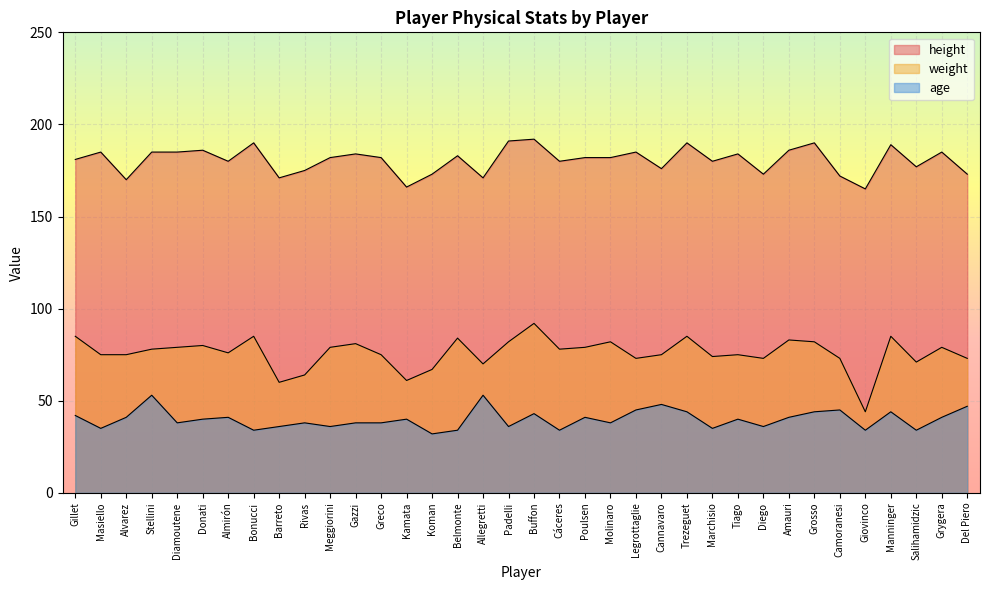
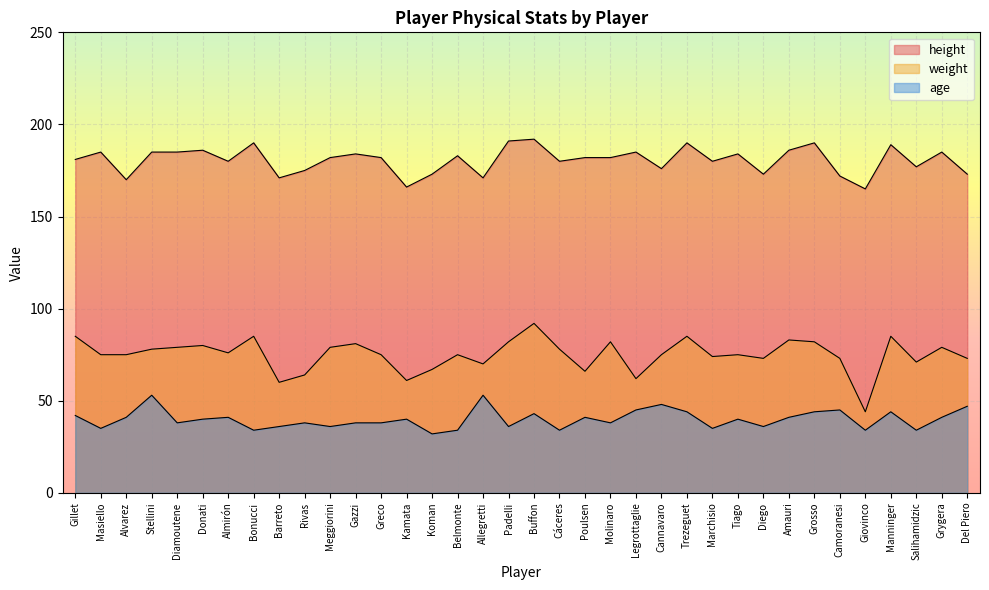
  {
    "height": {
      "Gillet": 181,
      "Masiello": 185,
      "Alvarez": 170,
      "Stellini": 185,
      "Diamoutene": 185,
      "Donati": 186,
      "Almirón": 180,
      "Bonucci": 190,
      "Barreto": 171,
      "Rivas": 175,
      "Meggiorini": 182,
      "Gazzi": 184,
      "Greco": 182,
      "Kamata": 166,
      "Koman": 173,
      "Belmonte": 183,
      "Allegretti": 171,
      "Padelli": 191,
      "Buffon": 192,
      "Cáceres": 180,
      "Poulsen": 182,
      "Molinaro": 182,
      "Legrottaglie": 185,
      "Cannavaro": 176,
      "Trezeguet": 190,
      "Marchisio": 180,
      "Tiago": 184,
      "Diego": 173,
      "Amauri": 186,
      "Grosso": 190,
      "Camoranesi": 172,
      "Giovinco": 165,
      "Manninger": 189,
      "Salihamidzic": 177,
      "Grygera": 185,
      "Del Piero": 173
    },
    "weight": {
      "Gillet": 85,
      "Masiello": 75,
      "Alvarez": 75,
      "Stellini": 78,
      "Diamoutene": 79,
      "Donati": 80,
      "Almirón": 76,
      "Bonucci": 85,
      "Barreto": 60,
      "Rivas": 64,
      "Meggiorini": 79,
      "Gazzi": 81,
      "Greco": 75,
      "Kamata": 61,
      "Koman": 67,
-     "Belmonte": 84,
+     "Belmonte": 75,
      "Allegretti": 70,
      "Padelli": 82,
      "Buffon": 92,
      "Cáceres": 78,
-     "Poulsen": 79,
+     "Poulsen": 66,
      "Molinaro": 82,
-     "Legrottaglie": 73,
+     "Legrottaglie": 62,
      "Cannavaro": 75,
      "Trezeguet": 85,
      "Marchisio": 74,
      "Tiago": 75,
      "Diego": 73,
      "Amauri": 83,
      "Grosso": 82,
      "Camoranesi": 73,
      "Giovinco": 44,
      "Manninger": 85,
      "Salihamidzic": 71,
      "Grygera": 79,
      "Del Piero": 73
    },
    "age": {
      "Gillet": 42,
      "Masiello": 35,
      "Alvarez": 41,
      "Stellini": 53,
      "Diamoutene": 38,
      "Donati": 40,
      "Almirón": 41,
      "Bonucci": 34,
      "Barreto": 36,
      "Rivas": 38,
      "Meggiorini": 36,
      "Gazzi": 38,
      "Greco": 38,
      "Kamata": 40,
      "Koman": 32,
      "Belmonte": 34,
      "Allegretti": 53,
      "Padelli": 36,
      "Buffon": 43,
      "Cáceres": 34,
      "Poulsen": 41,
      "Molinaro": 38,
      "Legrottaglie": 45,
      "Cannavaro": 48,
      "Trezeguet": 44,
      "Marchisio": 35,
      "Tiago": 40,
      "Diego": 36,
      "Amauri": 41,
      "Grosso": 44,
      "Camoranesi": 45,
      "Giovinco": 34,
      "Manninger": 44,
      "Salihamidzic": 34,
      "Grygera": 41,
      "Del Piero": 47
    }
  }
